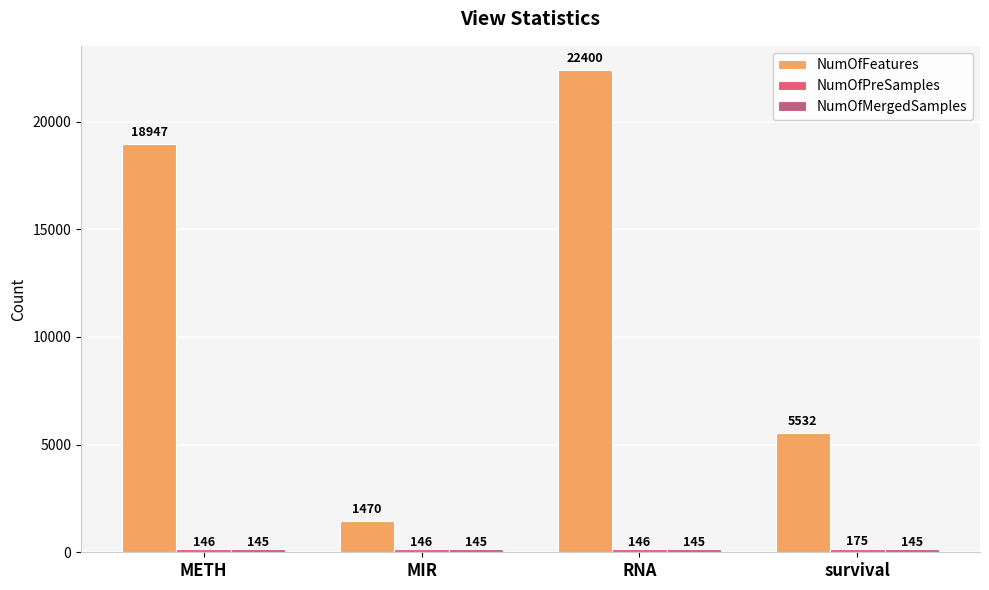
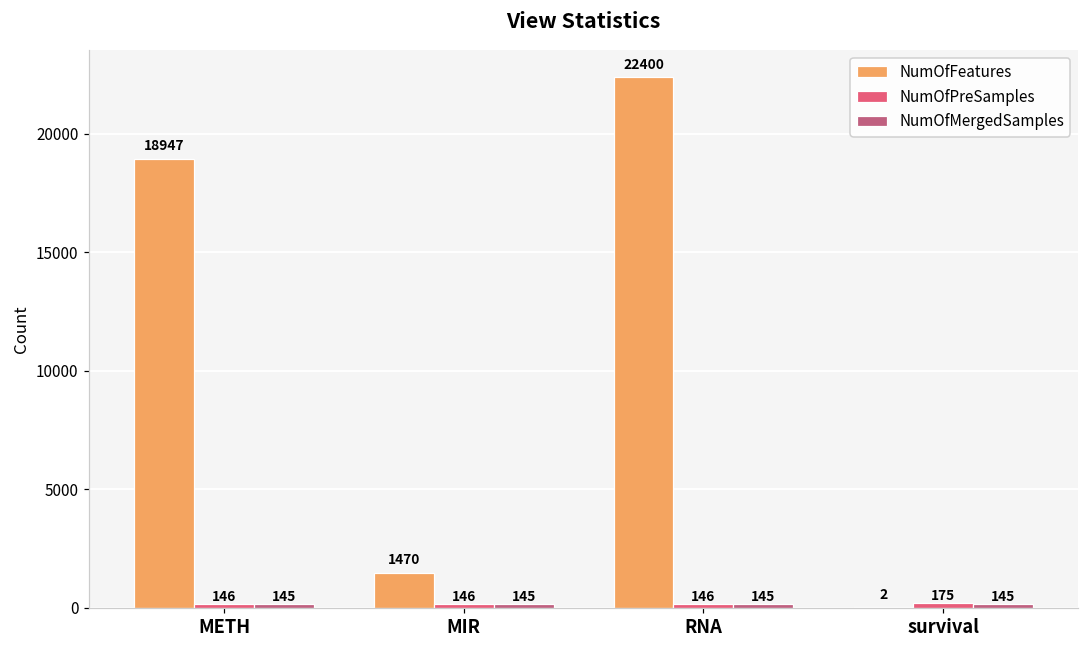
  {
    "NumOfFeatures": {
      "METH": 18947,
      "MIR": 1470,
      "RNA": 22400,
-     "survival": 5532
+     "survival": 2
    }
  }
